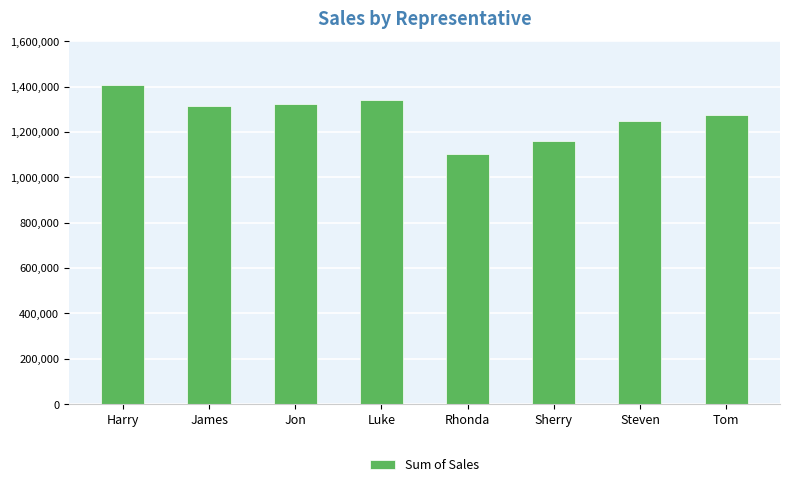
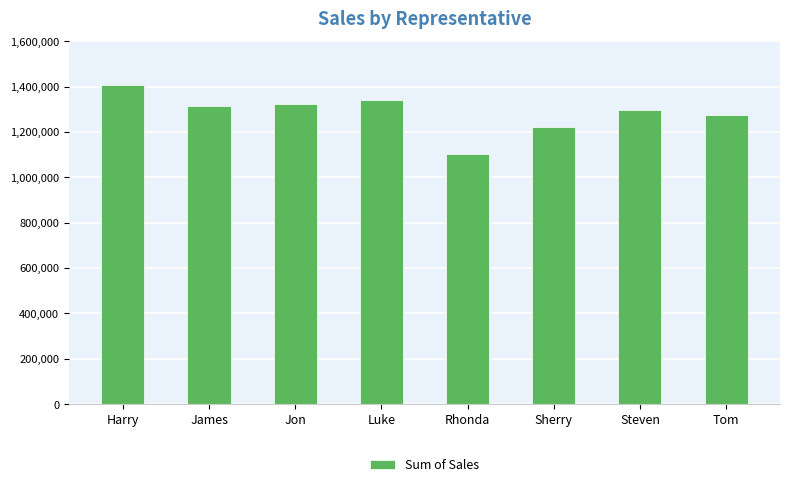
  {
    "Harry": "1,410,000",
    "James": "1,310,000",
    "Jon": "1,320,000",
    "Luke": "1,340,000",
    "Rhonda": "1,100,000",
-   "Sherry": "1,160,000",
-   "Steven": "1,250,000",
+   "Sherry": "1,220,000",
+   "Steven": "1,300,000",
    "Tom": "1,280,000"
  }
